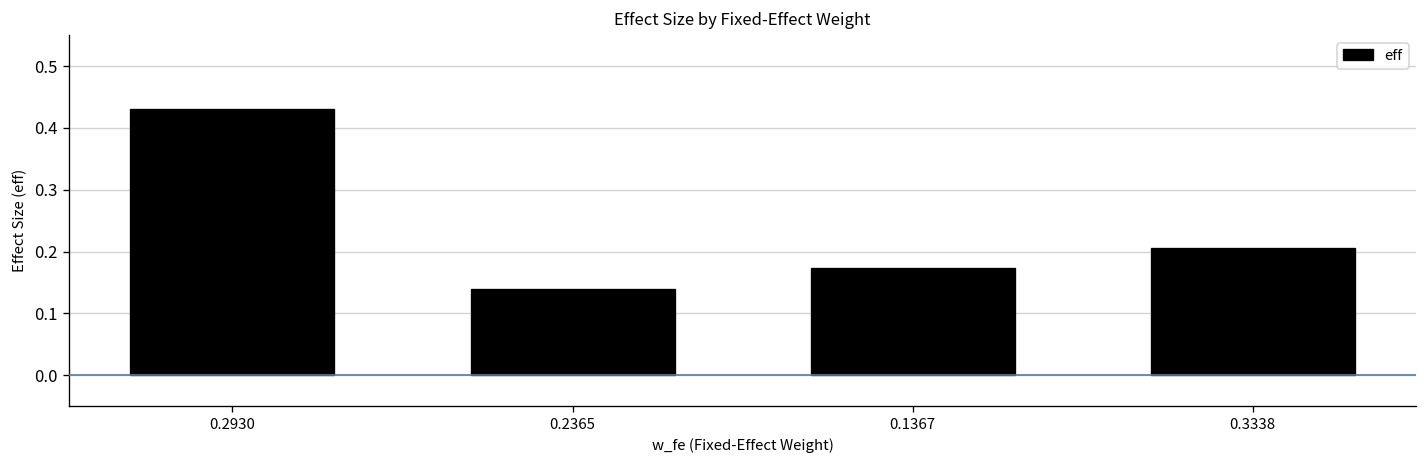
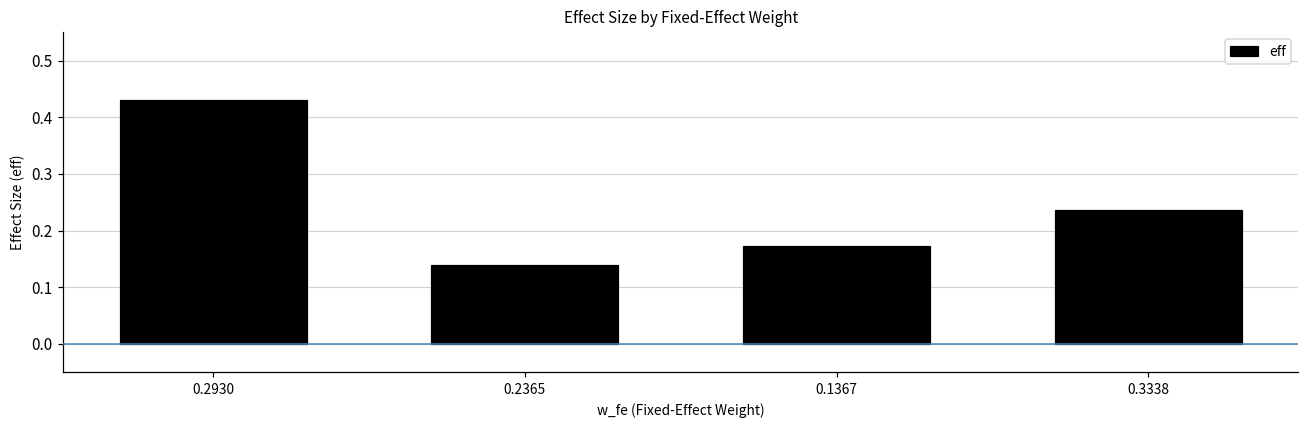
  {
    "0.2930": 0.43,
    "0.2365": 0.14,
    "0.1367": 0.17,
-   "0.3338": 0.21
+   "0.3338": 0.24
  }
